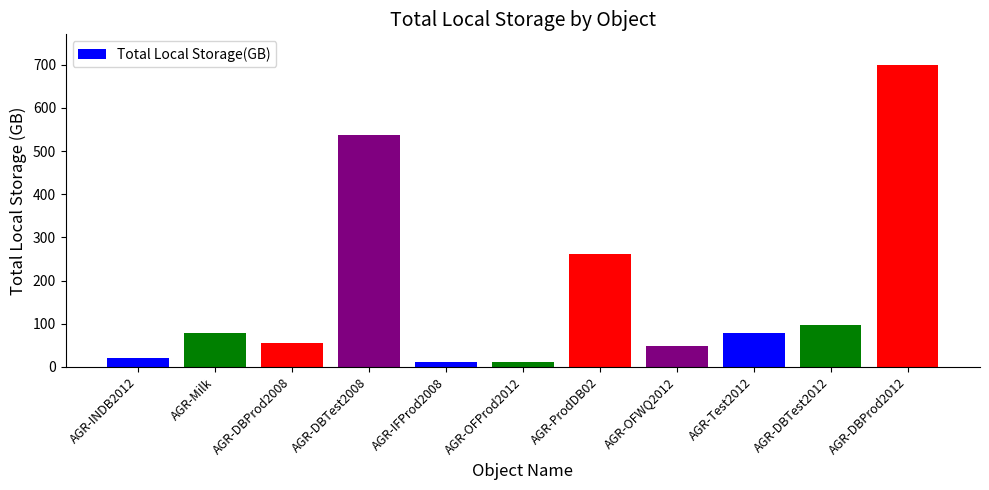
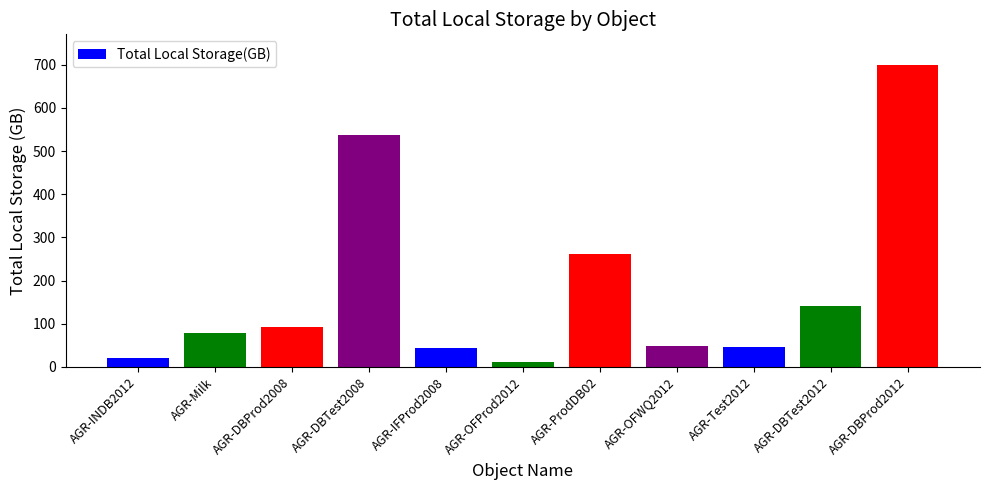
  {
    "AGR-INDB2012": 20,
    "AGR-Milk": 80,
-   "AGR-DBProd2008": 60,
+   "AGR-DBProd2008": 90,
    "AGR-DBTest2008": 540,
-   "AGR-IFProd2008": 10,
+   "AGR-IFProd2008": 40,
    "AGR-OFProd2012": 10,
    "AGR-ProdDB02": 260,
    "AGR-OFWQ2012": 50,
-   "AGR-Test2012": 80,
-   "AGR-DBTest2012": 100,
+   "AGR-Test2012": 50,
+   "AGR-DBTest2012": 140,
    "AGR-DBProd2012": 700
  }
